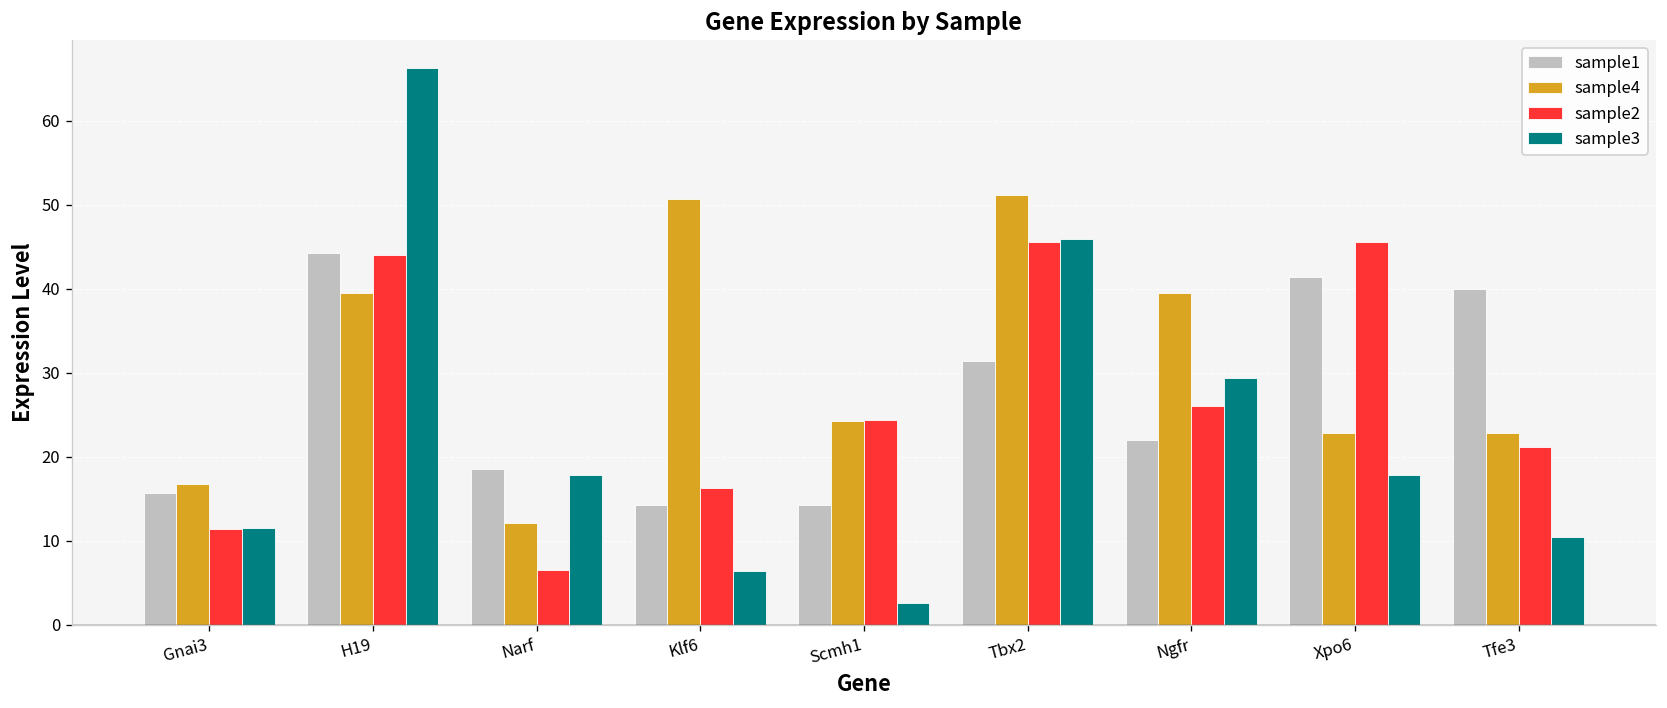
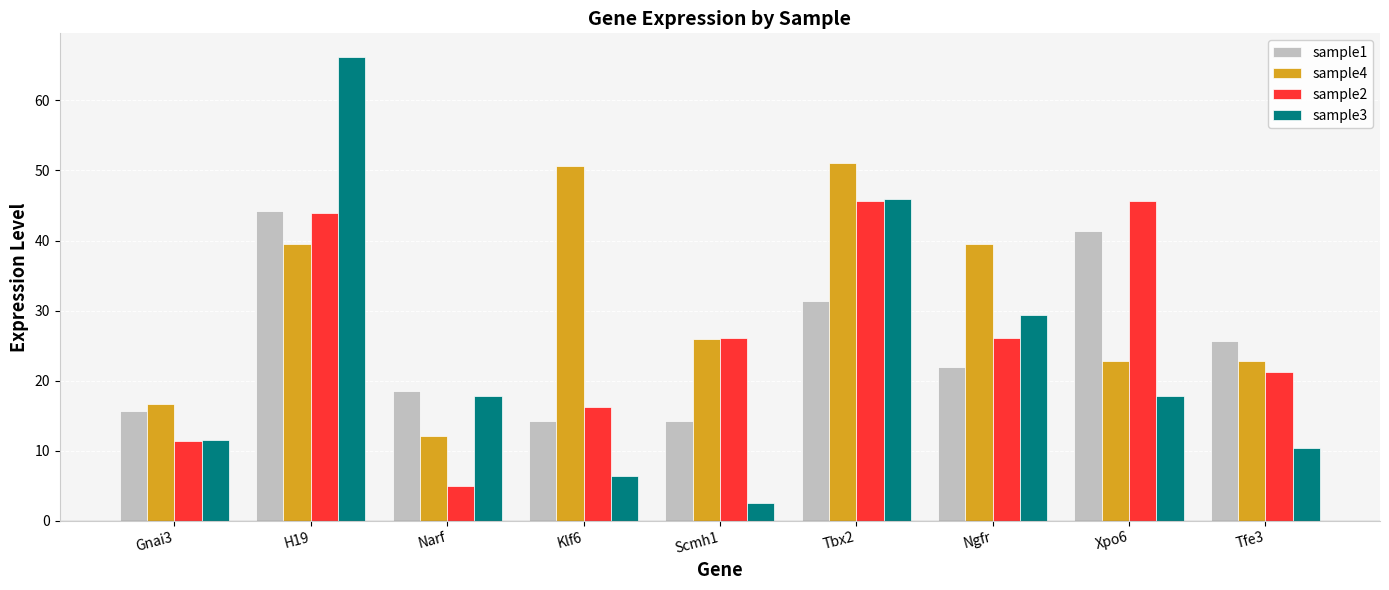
  {
    "sample1": {
      "Gnai3": 16,
      "H19": 44,
      "Narf": 19,
      "Klf6": 14,
      "Scmh1": 14,
      "Tbx2": 31,
      "Ngfr": 22,
      "Xpo6": 41,
-     "Tfe3": 40
+     "Tfe3": 26
    },
    "sample4": {
      "Gnai3": 17,
      "H19": 39,
      "Narf": 12,
      "Klf6": 51,
-     "Scmh1": 24,
+     "Scmh1": 26,
      "Tbx2": 51,
      "Ngfr": 39,
      "Xpo6": 23,
      "Tfe3": 23
    },
    "sample2": {
      "Gnai3": 11,
      "H19": 44,
-     "Narf": 7,
+     "Narf": 5,
      "Klf6": 16,
-     "Scmh1": 24,
+     "Scmh1": 26,
      "Tbx2": 46,
      "Ngfr": 26,
      "Xpo6": 46,
      "Tfe3": 21
    },
    "sample3": {
      "Gnai3": 11,
      "H19": 66,
      "Narf": 18,
      "Klf6": 6,
      "Scmh1": 3,
      "Tbx2": 46,
      "Ngfr": 29,
      "Xpo6": 18,
      "Tfe3": 10
    }
  }
